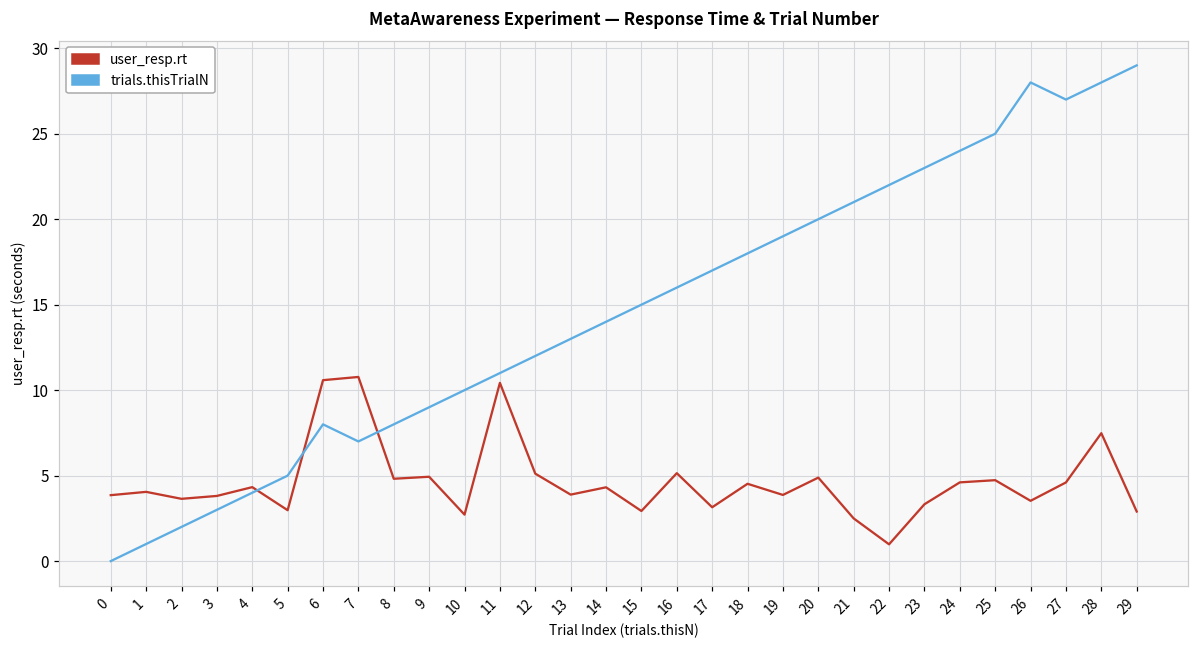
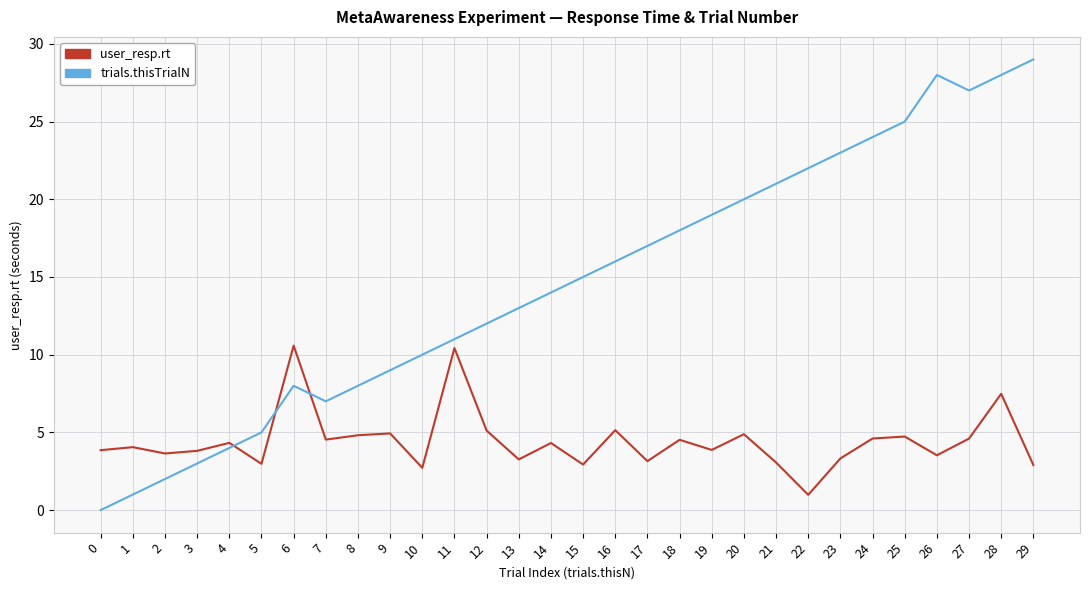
  {
    "user_resp.rt": {
      "0": 3.9,
      "1": 4.1,
      "2": 3.6,
      "3": 3.8,
      "4": 4.3,
      "5": 3.0,
      "6": 10.6,
-     "7": 10.8,
+     "7": 4.5,
      "8": 4.8,
      "9": 4.9,
      "10": 2.7,
      "11": 10.4,
      "12": 5.1,
-     "13": 3.9,
+     "13": 3.3,
      "14": 4.3,
      "15": 2.9,
      "16": 5.1,
      "17": 3.1,
      "18": 4.5,
      "19": 3.9,
      "20": 4.9,
-     "21": 2.5,
+     "21": 3.1,
      "22": 1.0,
      "23": 3.3,
      "24": 4.6,
      "25": 4.7,
      "26": 3.5,
      "27": 4.6,
      "28": 7.5,
      "29": 2.9
    },
    "trials.thisTrialN": {
      "0": 0.0,
      "1": 1.0,
      "2": 2.0,
      "3": 3.0,
      "4": 4.0,
      "5": 5.0,
      "6": 8.0,
      "7": 7.0,
      "8": 8.0,
      "9": 9.0,
      "10": 10.0,
      "11": 11.0,
      "12": 12.0,
      "13": 13.0,
      "14": 14.0,
      "15": 15.0,
      "16": 16.0,
      "17": 17.0,
      "18": 18.0,
      "19": 19.0,
      "20": 20.0,
      "21": 21.0,
      "22": 22.0,
      "23": 23.0,
      "24": 24.0,
      "25": 25.0,
      "26": 28.0,
      "27": 27.0,
      "28": 28.0,
      "29": 29.0
    }
  }
